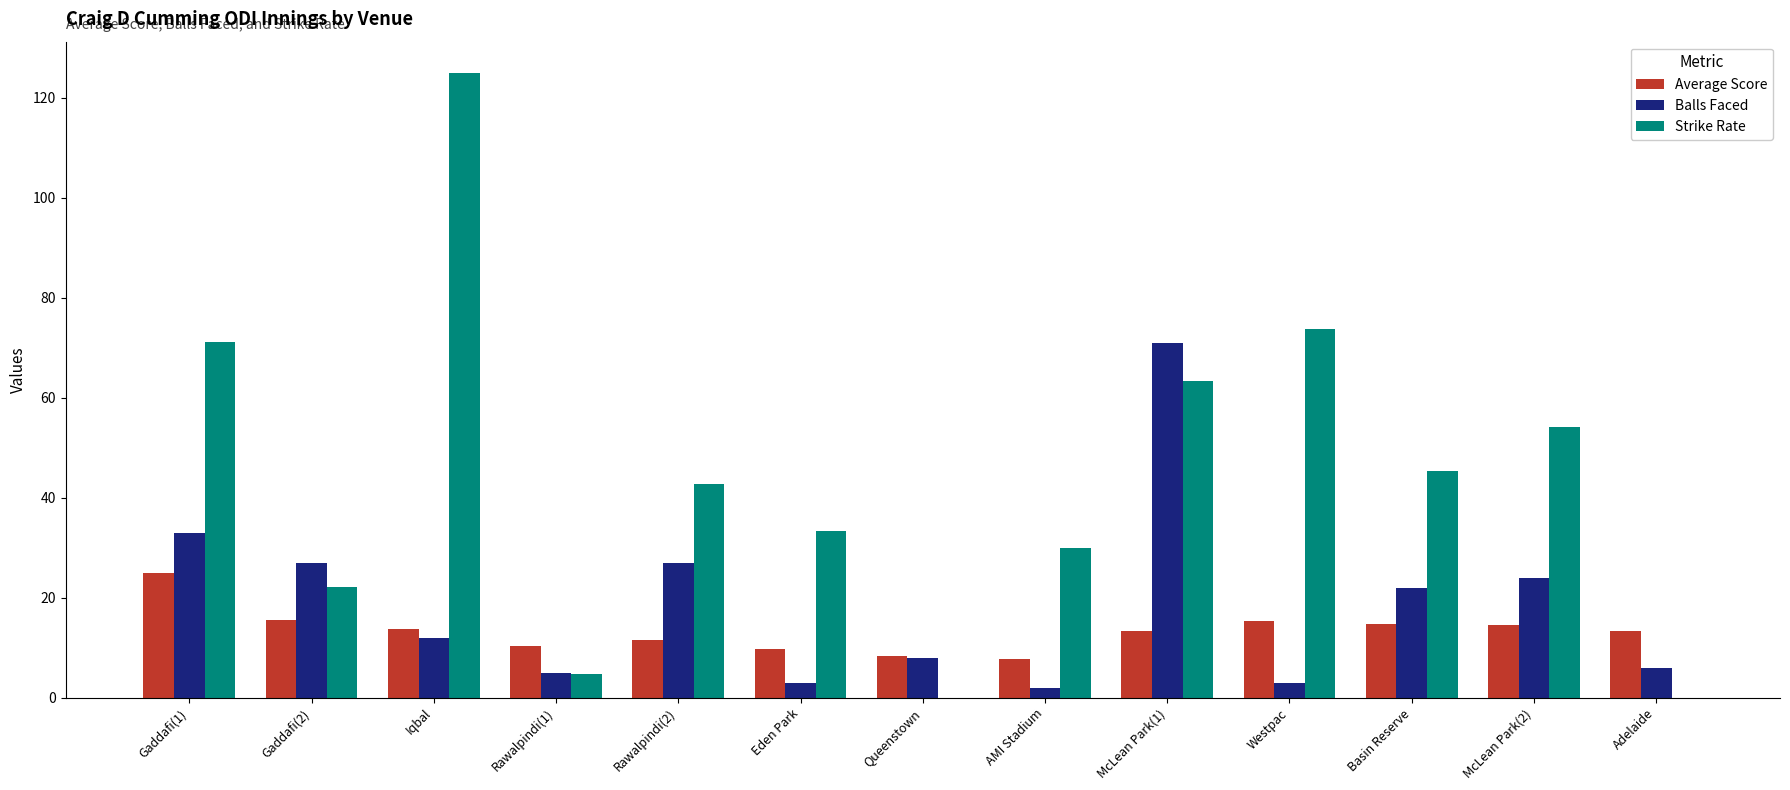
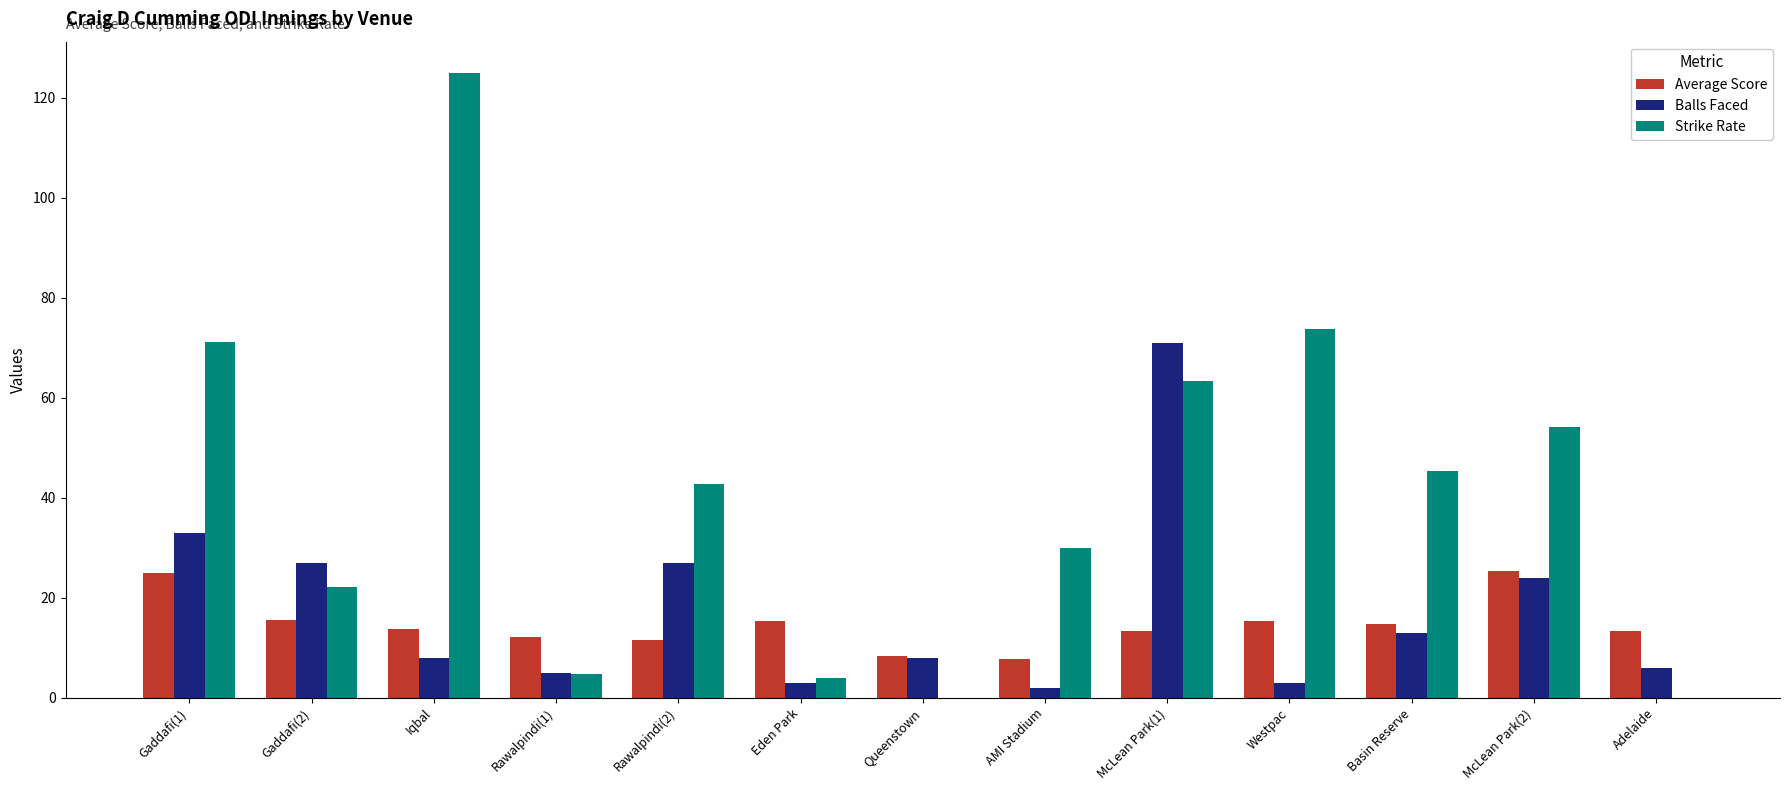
  {
    "Average Score": {
      "Gaddafi(1)": 25,
      "Gaddafi(2)": 16,
      "Iqbal": 14,
-     "Rawalpindi(1)": 10,
+     "Rawalpindi(1)": 12,
      "Rawalpindi(2)": 12,
-     "Eden Park": 10,
+     "Eden Park": 15,
      "Queenstown": 8,
      "AMI Stadium": 8,
      "McLean Park(1)": 13,
      "Westpac": 15,
      "Basin Reserve": 15,
-     "McLean Park(2)": 15,
+     "McLean Park(2)": 25,
      "Adelaide": 13
    },
    "Balls Faced": {
      "Gaddafi(1)": 33,
      "Gaddafi(2)": 27,
-     "Iqbal": 12,
+     "Iqbal": 8,
      "Rawalpindi(1)": 5,
      "Rawalpindi(2)": 27,
      "Eden Park": 3,
      "Queenstown": 8,
      "AMI Stadium": 2,
      "McLean Park(1)": 71,
      "Westpac": 3,
-     "Basin Reserve": 22,
+     "Basin Reserve": 13,
      "McLean Park(2)": 24,
      "Adelaide": 6
    },
    "Strike Rate": {
      "Gaddafi(1)": 71,
      "Gaddafi(2)": 22,
      "Iqbal": 125,
      "Rawalpindi(1)": 5,
      "Rawalpindi(2)": 43,
-     "Eden Park": 33,
+     "Eden Park": 4,
      "Queenstown": 0,
      "AMI Stadium": 30,
      "McLean Park(1)": 63,
      "Westpac": 74,
      "Basin Reserve": 45,
      "McLean Park(2)": 54,
      "Adelaide": 0
    }
  }
